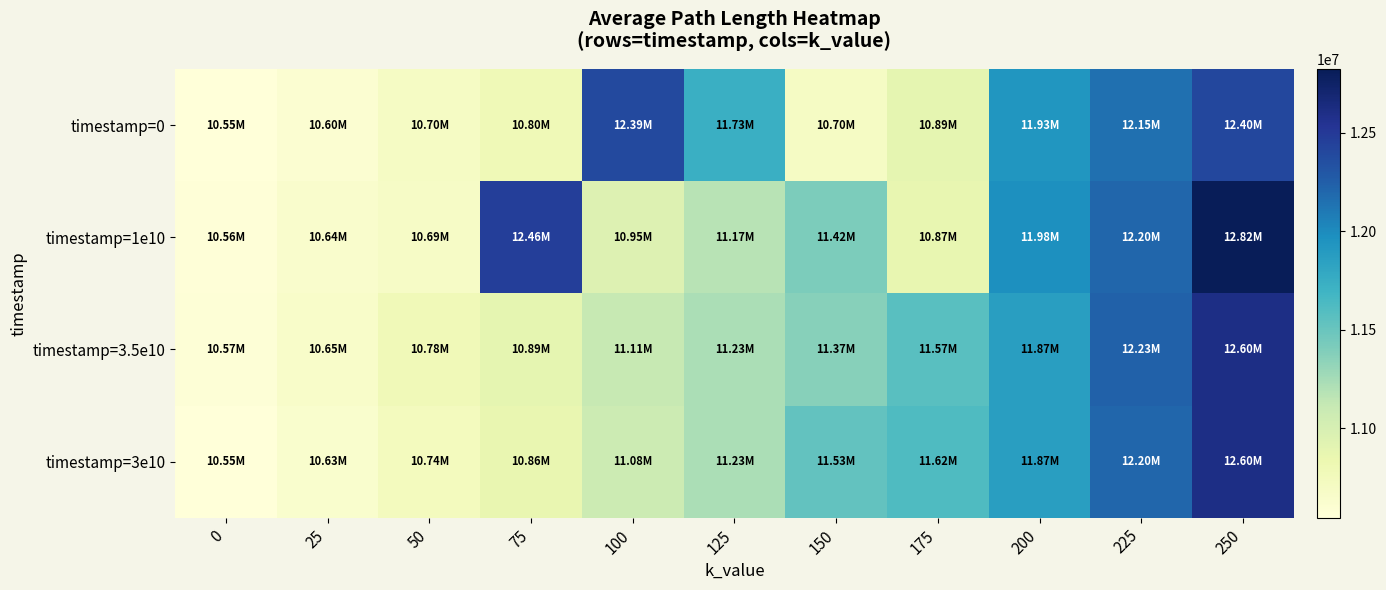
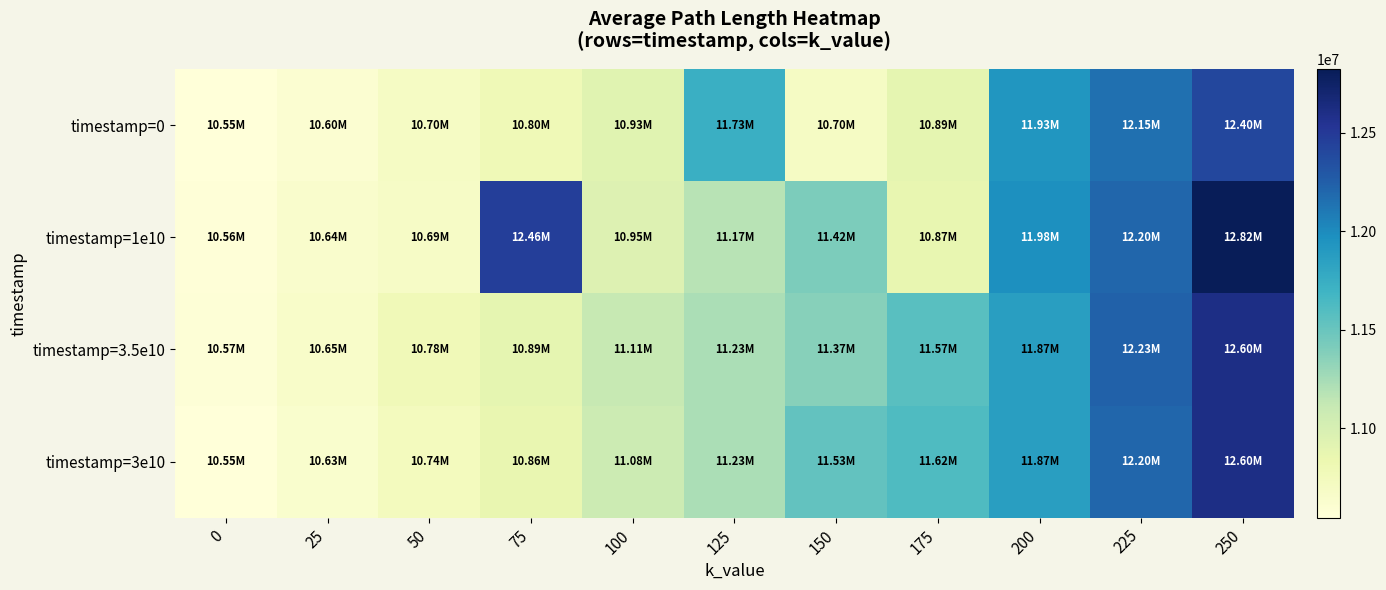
  {
    "timestamp=0": {
      "0": "10.55M",
      "25": "10.60M",
      "50": "10.70M",
      "75": "10.80M",
-     "100": "12.39M",
+     "100": "10.93M",
      "125": "11.73M",
      "150": "10.70M",
      "175": "10.89M",
      "200": "11.93M",
      "225": "12.15M",
      "250": "12.40M"
    },
    "timestamp=1e10": {
      "0": "10.56M",
      "25": "10.64M",
      "50": "10.69M",
      "75": "12.46M",
      "100": "10.95M",
      "125": "11.17M",
      "150": "11.42M",
      "175": "10.87M",
      "200": "11.98M",
      "225": "12.20M",
      "250": "12.82M"
    },
    "timestamp=3.5e10": {
      "0": "10.57M",
      "25": "10.65M",
      "50": "10.78M",
      "75": "10.89M",
      "100": "11.11M",
      "125": "11.23M",
      "150": "11.37M",
      "175": "11.57M",
      "200": "11.87M",
      "225": "12.23M",
      "250": "12.60M"
    },
    "timestamp=3e10": {
      "0": "10.55M",
      "25": "10.63M",
      "50": "10.74M",
      "75": "10.86M",
      "100": "11.08M",
      "125": "11.23M",
      "150": "11.53M",
      "175": "11.62M",
      "200": "11.87M",
      "225": "12.20M",
      "250": "12.60M"
    }
  }
